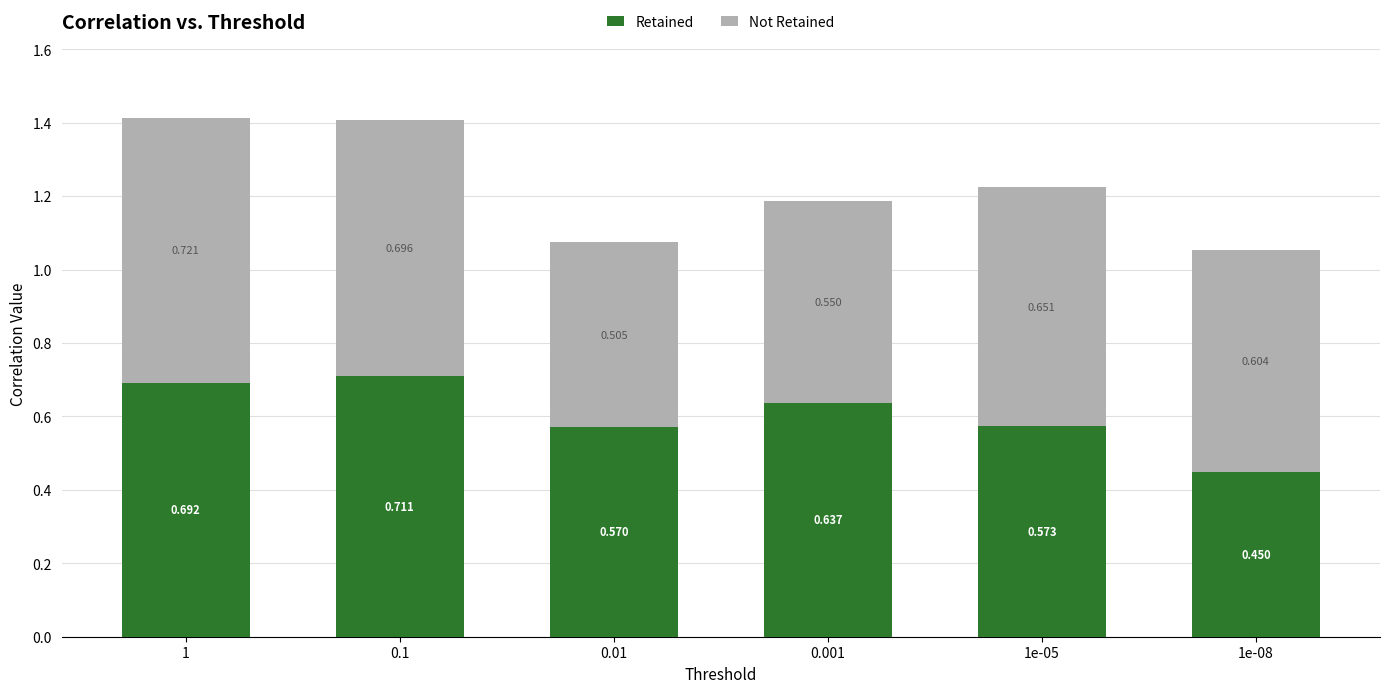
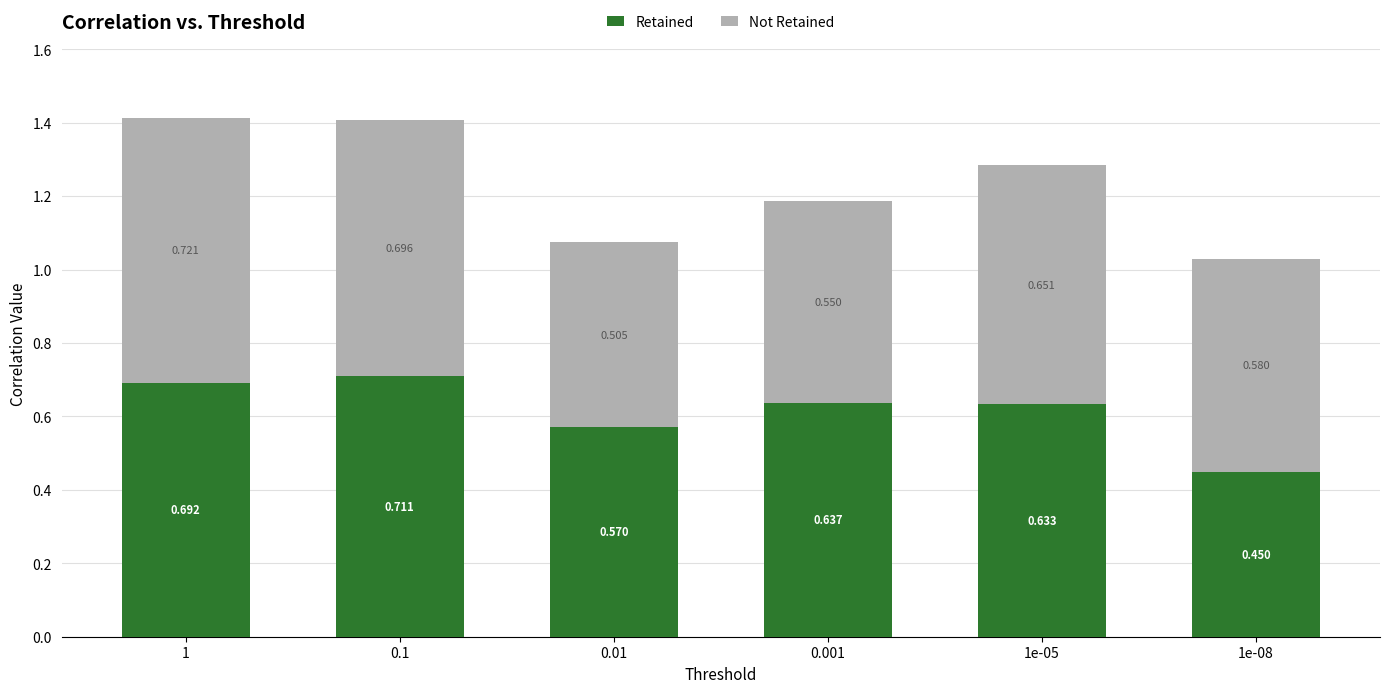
  {
    "Retained": {
      "1": 0.692,
      "0.1": 0.711,
      "0.01": 0.570,
      "0.001": 0.637,
-     "1e-05": 0.573,
+     "1e-05": 0.633,
      "1e-08": 0.450
    },
    "Not Retained": {
      "1": 0.721,
      "0.1": 0.696,
      "0.01": 0.505,
      "0.001": 0.550,
      "1e-05": 0.651,
-     "1e-08": 0.604
+     "1e-08": 0.580
    }
  }
